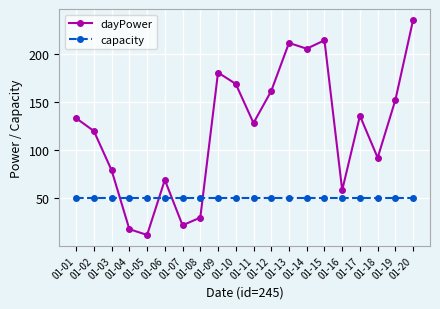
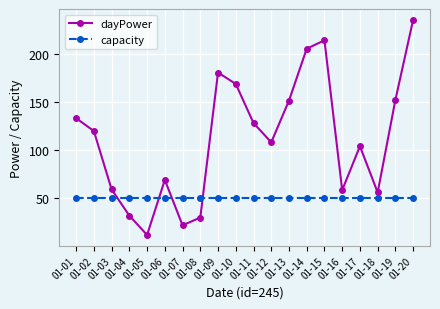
  {
    "dayPower": {
      "01-01": 130,
      "01-02": 120,
-     "01-03": 80,
-     "01-04": 20,
+     "01-03": 60,
+     "01-04": 30,
      "01-05": 10,
      "01-06": 70,
      "01-07": 20,
      "01-08": 30,
      "01-09": 180,
      "01-10": 170,
      "01-11": 130,
-     "01-12": 160,
-     "01-13": 210,
+     "01-12": 110,
+     "01-13": 150,
      "01-14": 210,
      "01-15": 210,
      "01-16": 60,
-     "01-17": 140,
-     "01-18": 90,
+     "01-17": 100,
+     "01-18": 60,
      "01-19": 150,
      "01-20": 240
    },
    "capacity": {
      "01-01": 50,
      "01-02": 50,
      "01-03": 50,
      "01-04": 50,
      "01-05": 50,
      "01-06": 50,
      "01-07": 50,
      "01-08": 50,
      "01-09": 50,
      "01-10": 50,
      "01-11": 50,
      "01-12": 50,
      "01-13": 50,
      "01-14": 50,
      "01-15": 50,
      "01-16": 50,
      "01-17": 50,
      "01-18": 50,
      "01-19": 50,
      "01-20": 50
    }
  }
